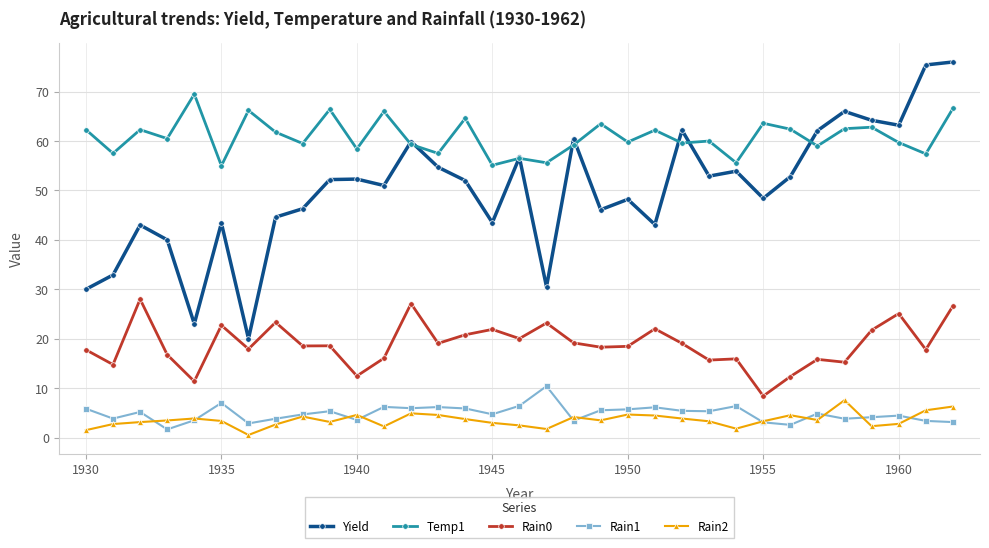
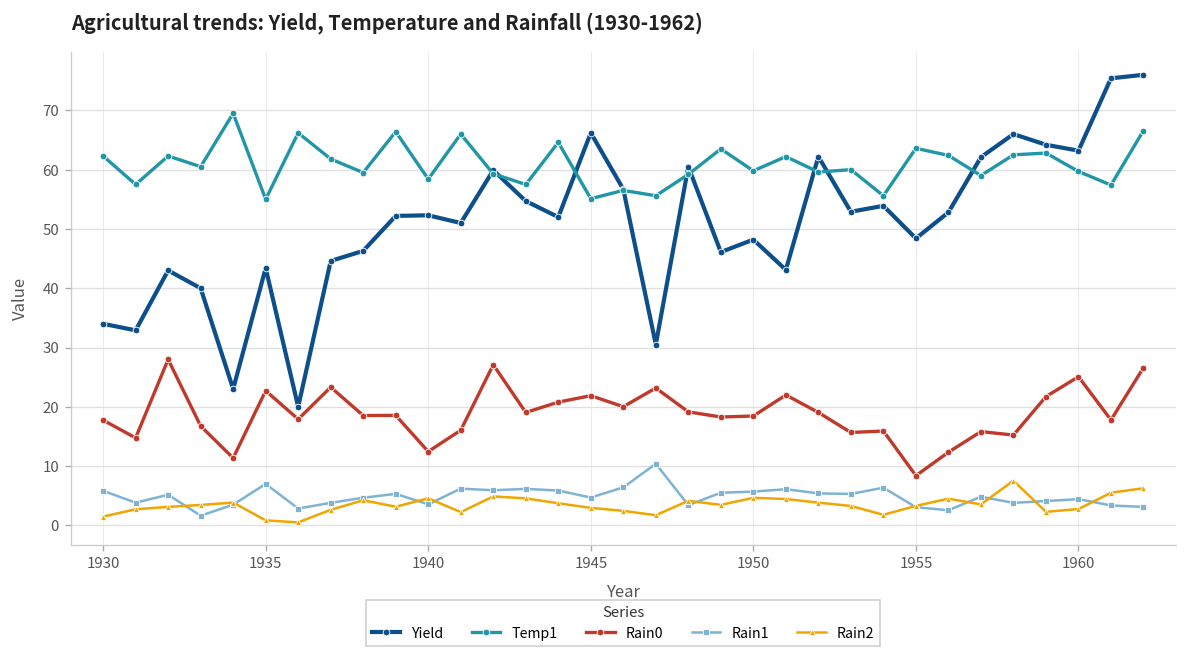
  {
    "Yield": {
-     "1930": 30,
+     "1930": 34,
      "1935": 43,
      "1940": 52,
-     "1945": 44,
+     "1945": 66,
      "1950": 48,
      "1955": 48,
      "1960": 63
    },
    "Temp1": {
      "1930": 62,
      "1935": 55,
      "1940": 58,
      "1945": 55,
      "1950": 60,
      "1955": 64,
      "1960": 60
    },
    "Rain0": {
      "1930": 18,
      "1935": 23,
      "1940": 12,
      "1945": 22,
      "1950": 18,
      "1955": 8,
      "1960": 25
    },
    "Rain1": {
      "1930": 6,
      "1935": 7,
      "1940": 4,
      "1945": 5,
      "1950": 6,
      "1960": 4
    },
    "Rain2": {
      "1930": 1,
-     "1935": 3,
+     "1935": 1,
      "1940": 5,
      "1945": 3,
      "1950": 5,
      "1960": 3
    }
  }
